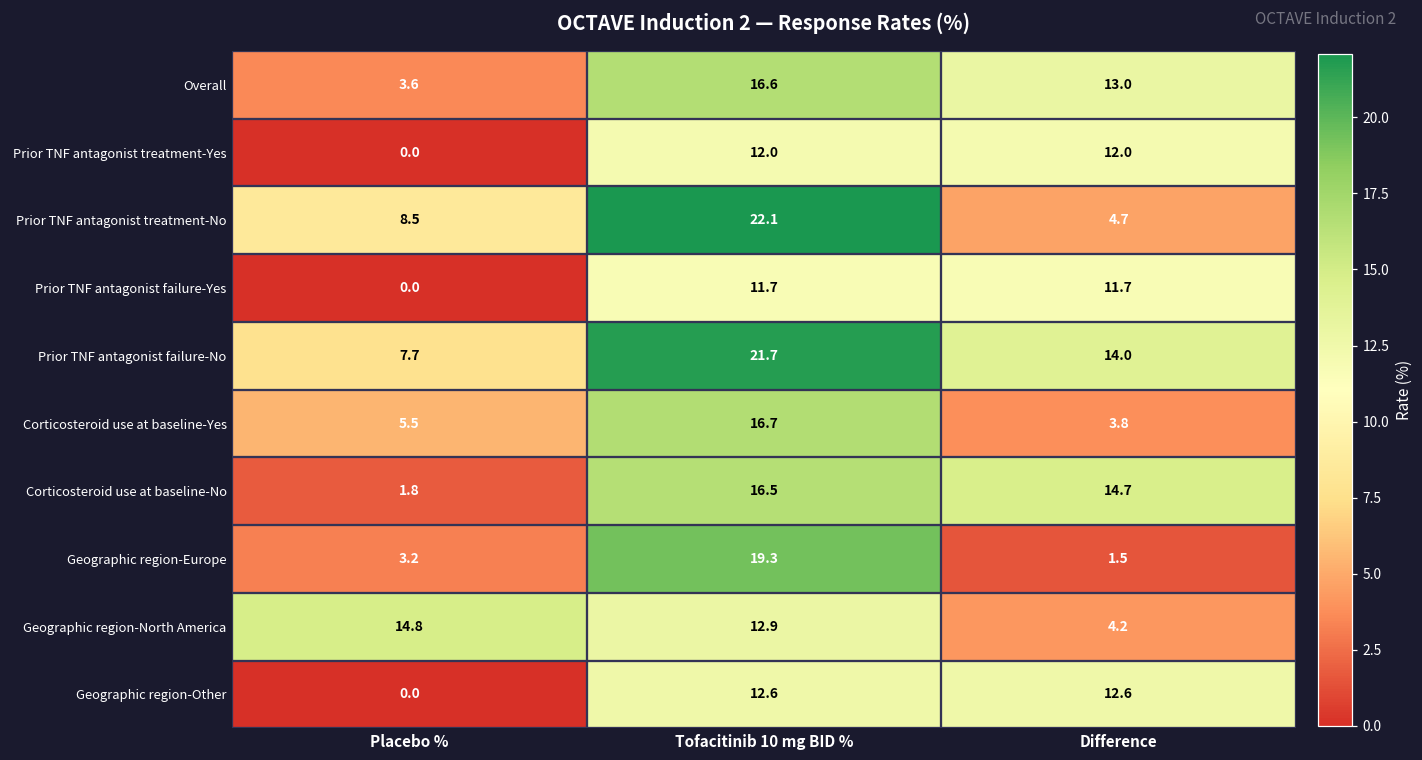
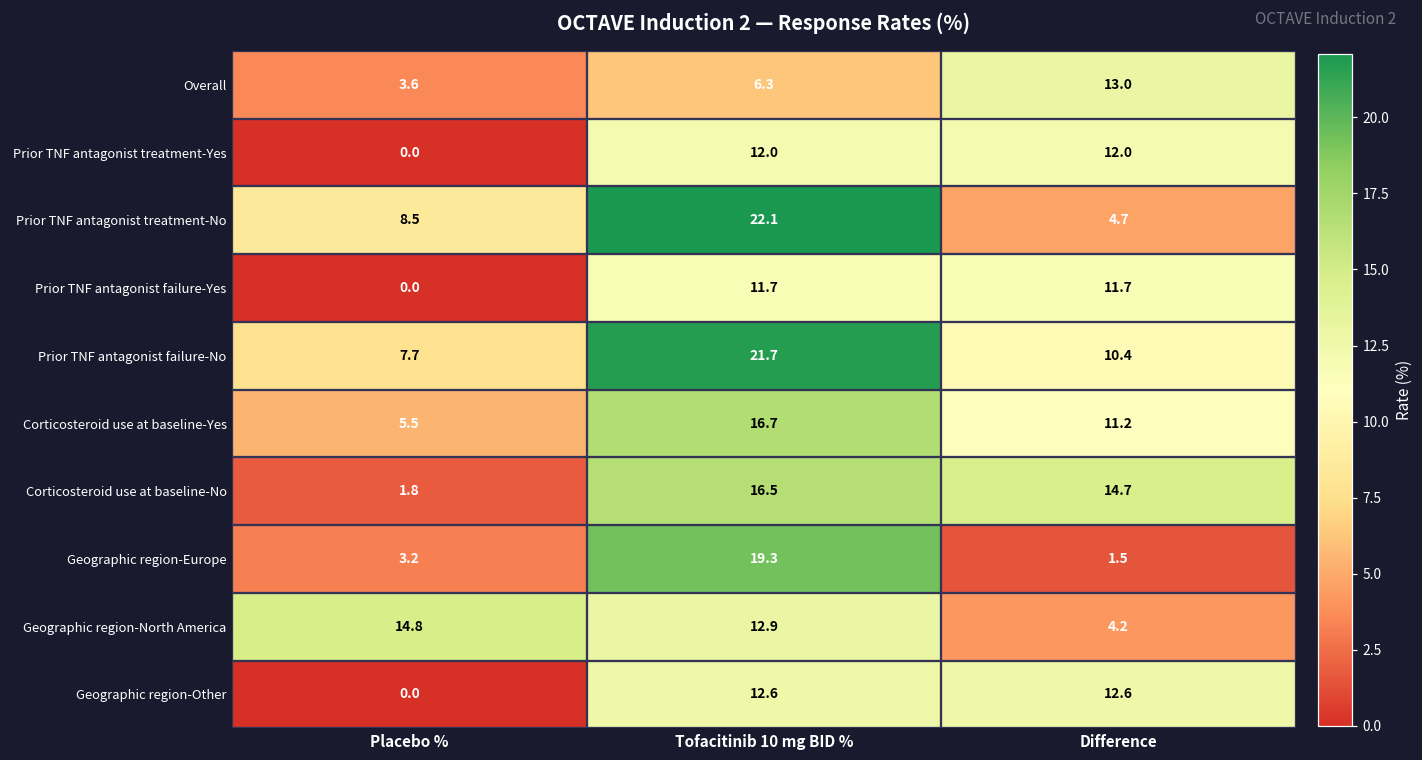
  {
    "Overall": {
      "Placebo %": 3.6,
-     "Tofacitinib 10 mg BID %": 16.6,
+     "Tofacitinib 10 mg BID %": 6.3,
      "Difference": 13.0
    },
    "Prior TNF antagonist treatment-Yes": {
      "Placebo %": 0.0,
      "Tofacitinib 10 mg BID %": 12.0,
      "Difference": 12.0
    },
    "Prior TNF antagonist treatment-No": {
      "Placebo %": 8.5,
      "Tofacitinib 10 mg BID %": 22.1,
      "Difference": 4.7
    },
    "Prior TNF antagonist failure-Yes": {
      "Placebo %": 0.0,
      "Tofacitinib 10 mg BID %": 11.7,
      "Difference": 11.7
    },
    "Prior TNF antagonist failure-No": {
      "Placebo %": 7.7,
      "Tofacitinib 10 mg BID %": 21.7,
-     "Difference": 14.0
+     "Difference": 10.4
    },
    "Corticosteroid use at baseline-Yes": {
      "Placebo %": 5.5,
      "Tofacitinib 10 mg BID %": 16.7,
-     "Difference": 3.8
+     "Difference": 11.2
    },
    "Corticosteroid use at baseline-No": {
      "Placebo %": 1.8,
      "Tofacitinib 10 mg BID %": 16.5,
      "Difference": 14.7
    },
    "Geographic region-Europe": {
      "Placebo %": 3.2,
      "Tofacitinib 10 mg BID %": 19.3,
      "Difference": 1.5
    },
    "Geographic region-North America": {
      "Placebo %": 14.8,
      "Tofacitinib 10 mg BID %": 12.9,
      "Difference": 4.2
    },
    "Geographic region-Other": {
      "Placebo %": 0.0,
      "Tofacitinib 10 mg BID %": 12.6,
      "Difference": 12.6
    }
  }
